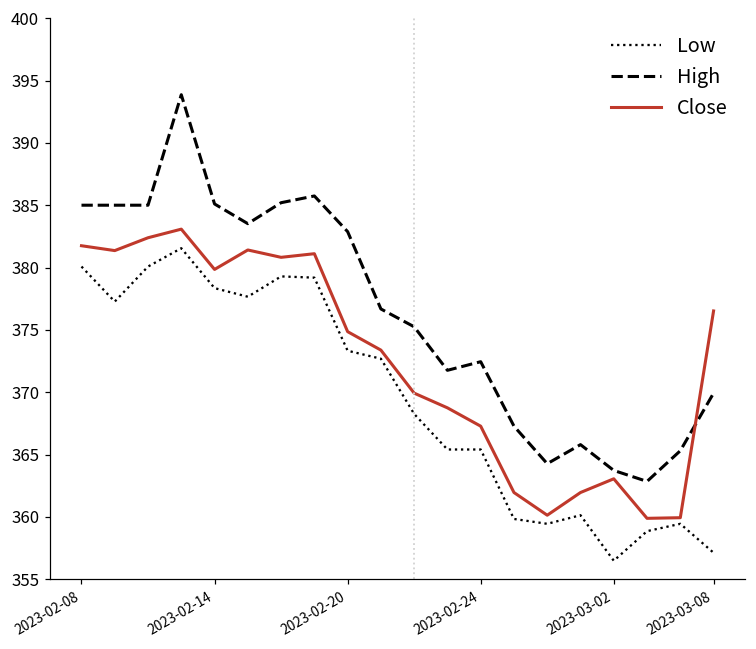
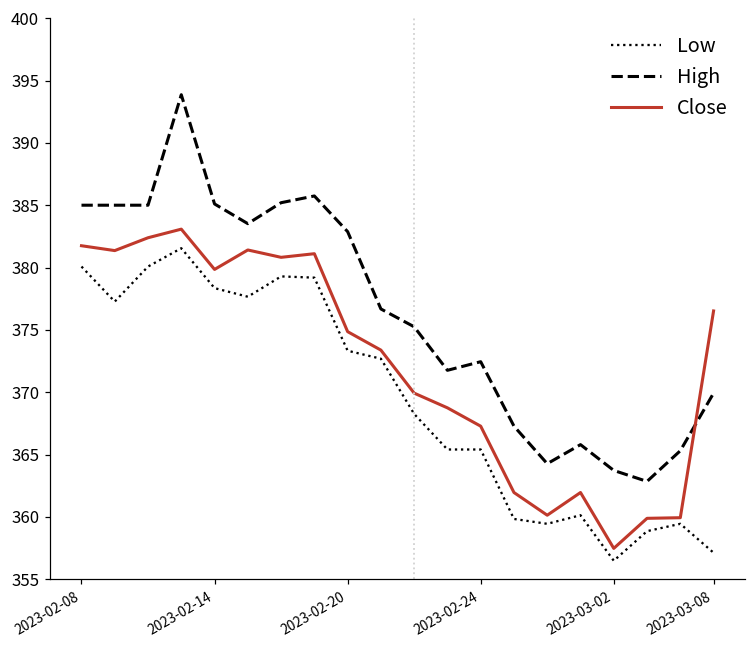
  {
    "Close": {
      "2023-02-08": 381.8,
      "2023-02-14": 379.9,
      "2023-02-20": 374.9,
      "2023-02-24": 367.3,
-     "2023-03-02": 363.1,
+     "2023-03-02": 357.5,
      "2023-03-08": 376.5
    }
  }
